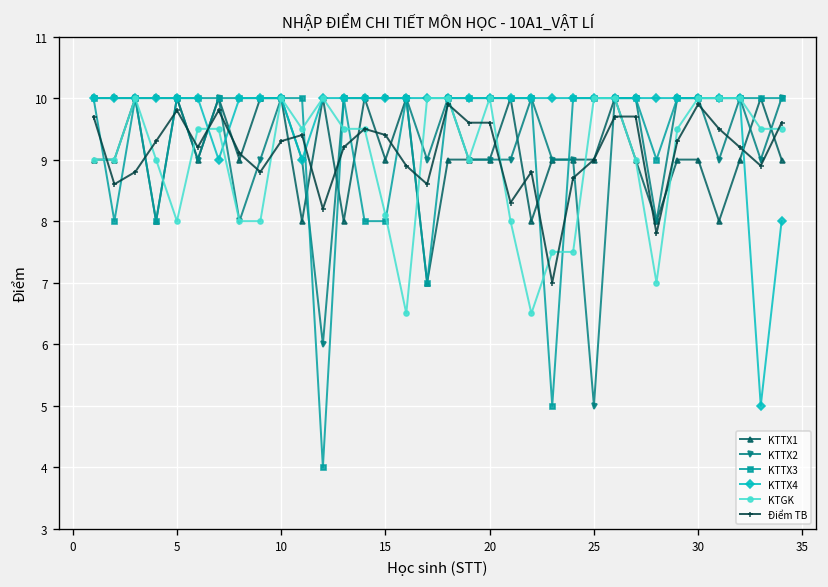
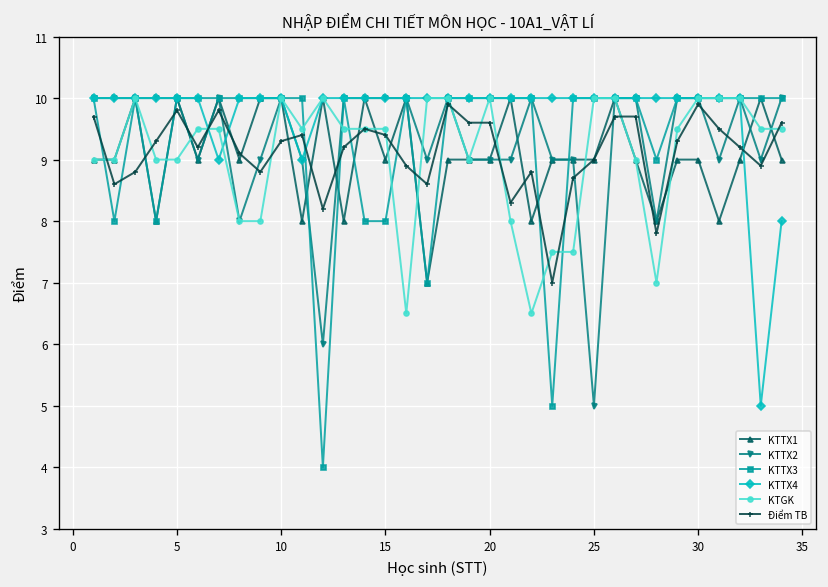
  {
    "KTGK": {
-     "5": 8,
-     "15": 8.1
+     "5": 9,
+     "15": 9.5
    }
  }
